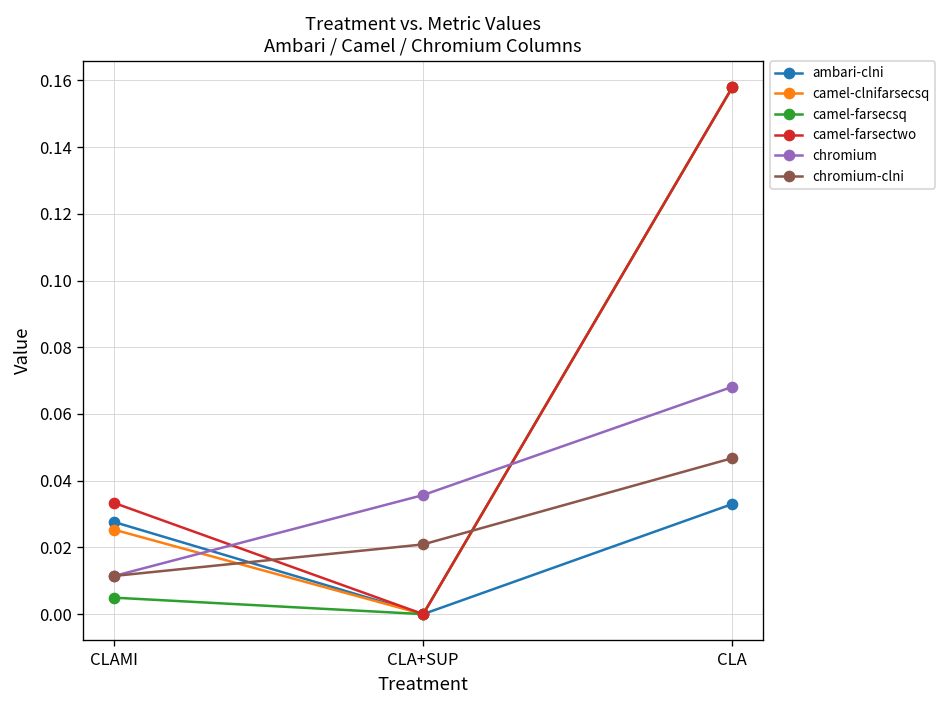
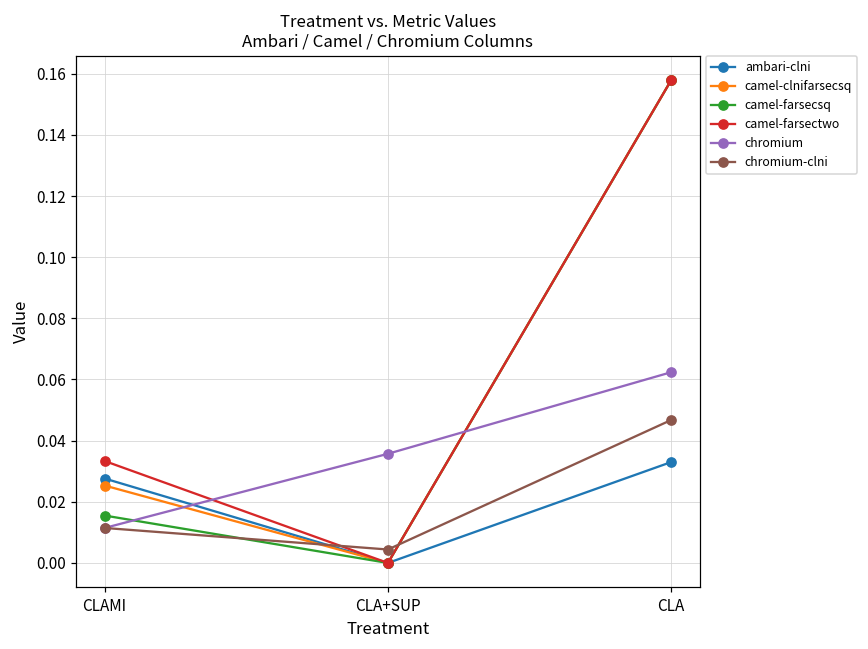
  {
    "ambari-clni": {
      "CLAMI": 0.028,
      "CLA": 0.033
    },
    "camel-clnifarsecsq": {
      "CLAMI": 0.025
    },
    "camel-farsecsq": {
-     "CLAMI": 0.005
+     "CLAMI": 0.016
    },
    "camel-farsectwo": {
      "CLAMI": 0.033
    },
    "chromium": {
      "CLA+SUP": 0.036,
-     "CLA": 0.068
+     "CLA": 0.062
    },
    "chromium-clni": {
-     "CLA+SUP": 0.021,
+     "CLA+SUP": 0.004,
      "CLA": 0.047
    }
  }
